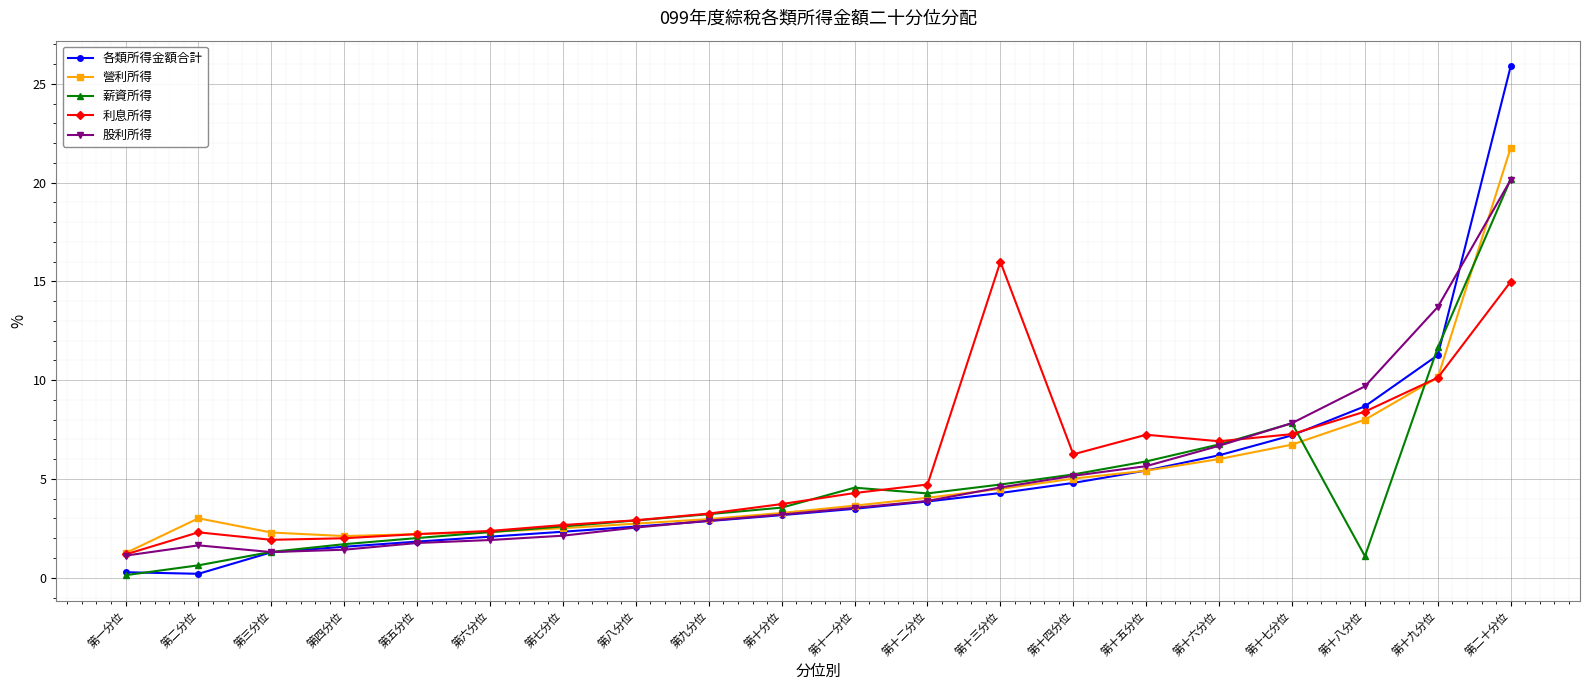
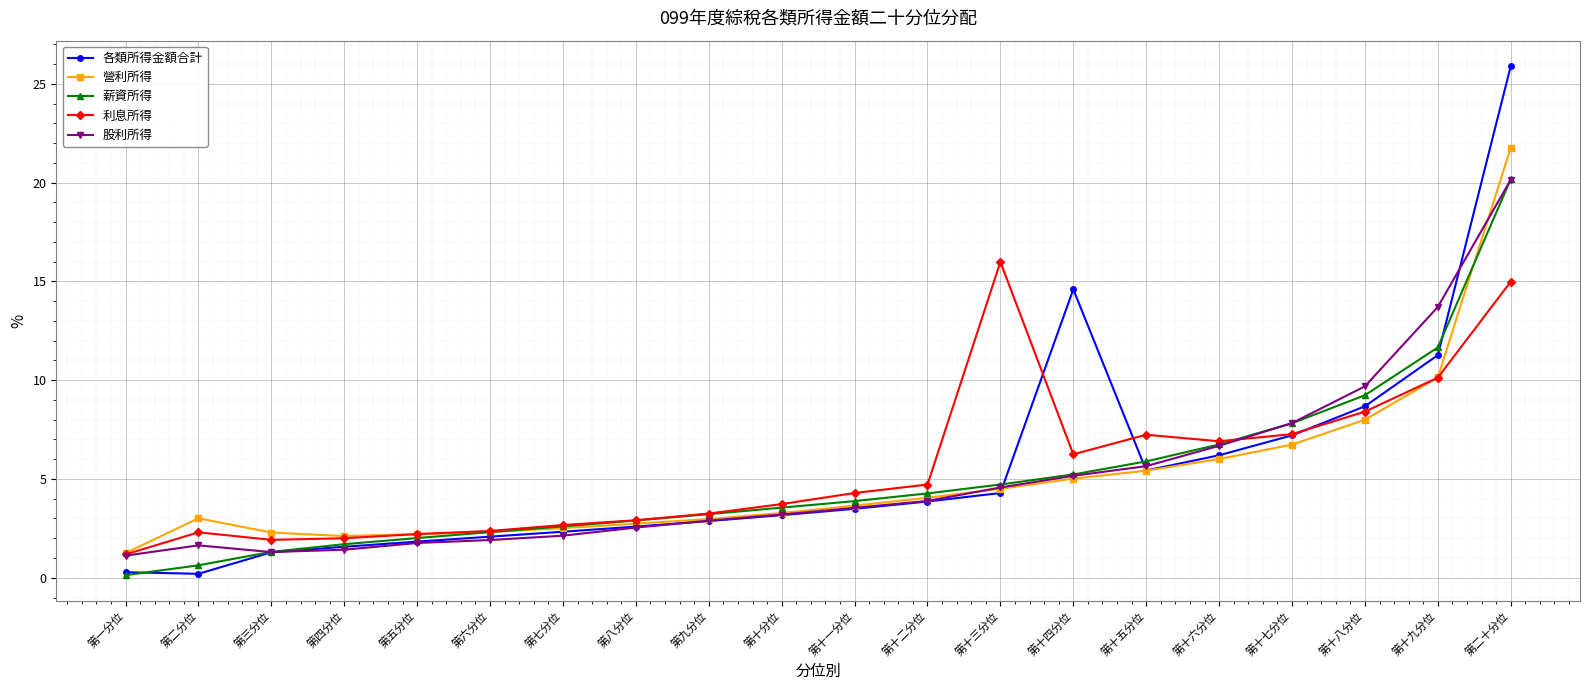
  {
    "各類所得金額合計": {
      "第一分位": 0.3,
      "第二分位": 0.2,
      "第六分位": 2.1,
      "第七分位": 2.3,
      "第十三分位": 4.3,
-     "第十四分位": 4.8,
+     "第十四分位": 14.6,
      "第十六分位": 6.2,
      "第十八分位": 8.7,
      "第十九分位": 11.3,
      "第二十分位": 25.9
    },
    "營利所得": {
      "第二分位": 3.0,
      "第三分位": 2.3,
      "第八分位": 2.7,
      "第十二分位": 4.1,
      "第十四分位": 5.0,
      "第十六分位": 6.0,
      "第十七分位": 6.7,
      "第十八分位": 8.0,
      "第二十分位": 21.8
    },
    "薪資所得": {
      "第一分位": 0.1,
      "第二分位": 0.6,
      "第五分位": 2.0,
      "第十分位": 3.6,
-     "第十一分位": 4.6,
+     "第十一分位": 3.9,
      "第十二分位": 4.3,
      "第十三分位": 4.7,
      "第十五分位": 5.9,
-     "第十八分位": 1.1,
+     "第十八分位": 9.2,
      "第十九分位": 11.7
    },
    "利息所得": {
      "第二分位": 2.3,
      "第三分位": 1.9,
      "第十分位": 3.7,
      "第十一分位": 4.3,
      "第十二分位": 4.7,
      "第十三分位": 16.0,
      "第十四分位": 6.3,
      "第十五分位": 7.2,
      "第十六分位": 6.9,
      "第十八分位": 8.4,
      "第二十分位": 15.0
    },
    "股利所得": {
      "第二分位": 1.6,
      "第四分位": 1.4,
      "第六分位": 1.9,
      "第七分位": 2.1,
      "第十五分位": 5.7,
      "第十八分位": 9.7,
      "第十九分位": 13.7
    }
  }
